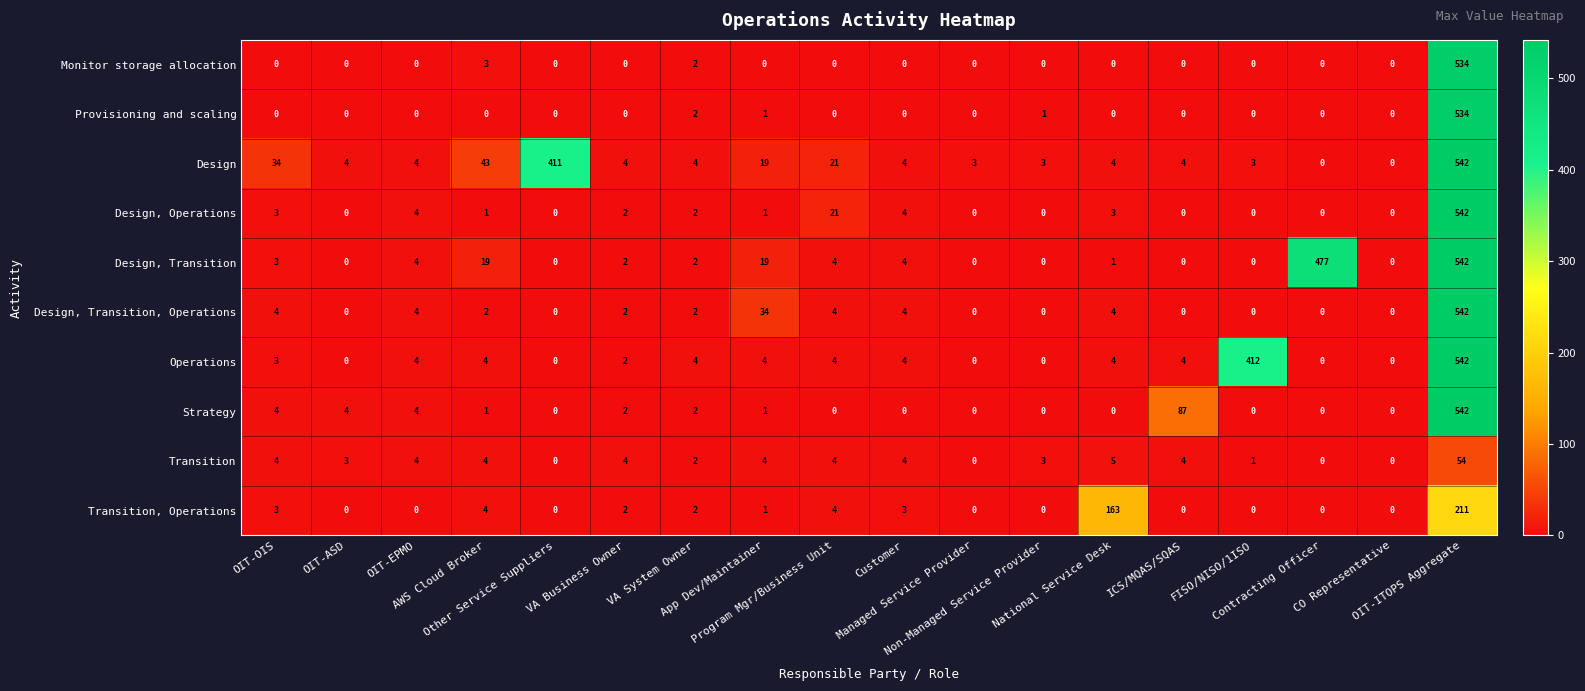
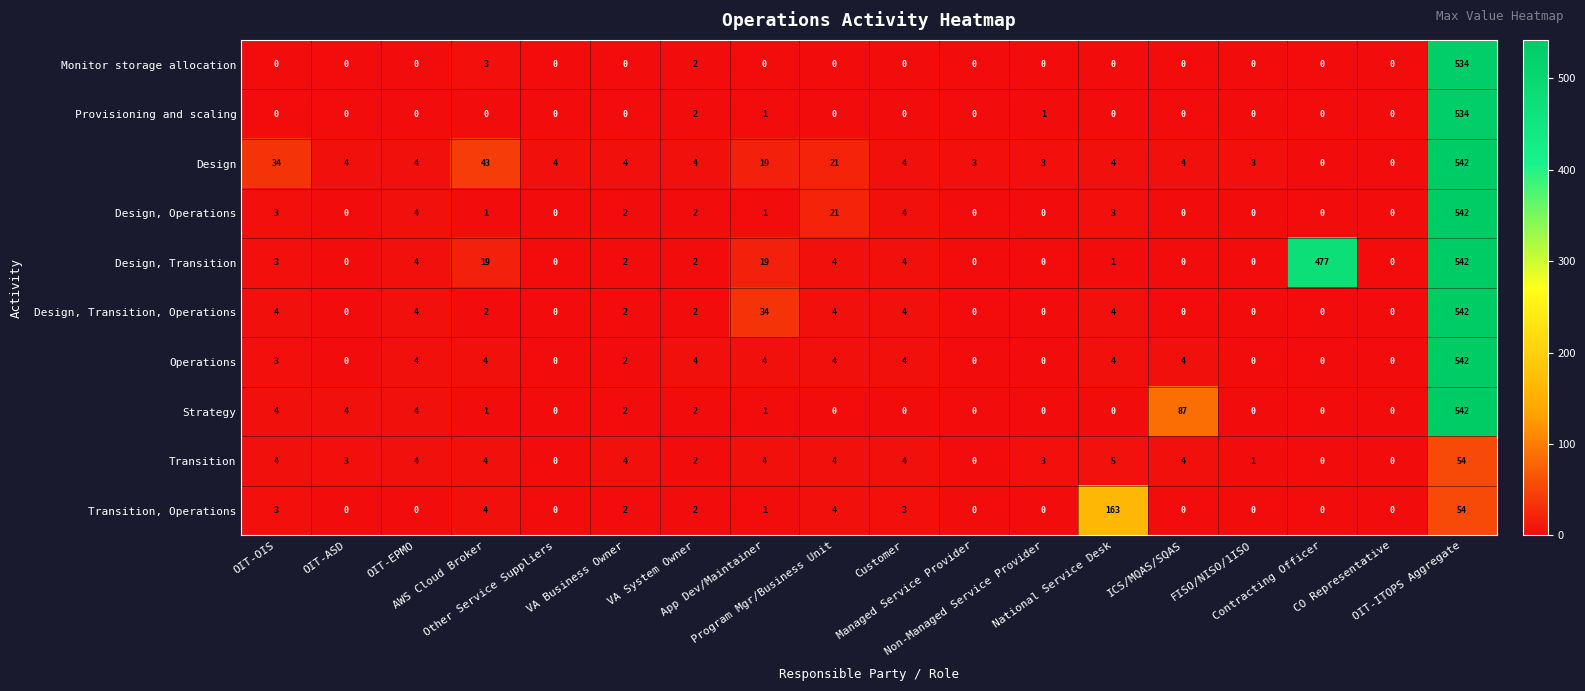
  {
    "Monitor storage allocation": {
      "OIT-OIS": 0,
      "OIT-ASD": 0,
      "OIT-EPMO": 0,
      "AWS Cloud Broker": 3,
      "Other Service Suppliers": 0,
      "VA Business Owner": 0,
      "VA System Owner": 2,
      "App Dev/Maintainer": 0,
      "Program Mgr/Business Unit": 0,
      "Customer": 0,
      "Managed Service Provider": 0,
      "Non-Managed Service Provider": 0,
      "National Service Desk": 0,
      "ICS/MQAS/SQAS": 0,
      "FISO/NISO/1ISO": 0,
      "Contracting Officer": 0,
      "CO Representative": 0,
      "OIT-ITOPS Aggregate": 534
    },
    "Provisioning and scaling": {
      "OIT-OIS": 0,
      "OIT-ASD": 0,
      "OIT-EPMO": 0,
      "AWS Cloud Broker": 0,
      "Other Service Suppliers": 0,
      "VA Business Owner": 0,
      "VA System Owner": 2,
      "App Dev/Maintainer": 1,
      "Program Mgr/Business Unit": 0,
      "Customer": 0,
      "Managed Service Provider": 0,
      "Non-Managed Service Provider": 1,
      "National Service Desk": 0,
      "ICS/MQAS/SQAS": 0,
      "FISO/NISO/1ISO": 0,
      "Contracting Officer": 0,
      "CO Representative": 0,
      "OIT-ITOPS Aggregate": 534
    },
    "Design": {
      "OIT-OIS": 34,
      "OIT-ASD": 4,
      "OIT-EPMO": 4,
      "AWS Cloud Broker": 43,
-     "Other Service Suppliers": 411,
+     "Other Service Suppliers": 4,
      "VA Business Owner": 4,
      "VA System Owner": 4,
      "App Dev/Maintainer": 19,
      "Program Mgr/Business Unit": 21,
      "Customer": 4,
      "Managed Service Provider": 3,
      "Non-Managed Service Provider": 3,
      "National Service Desk": 4,
      "ICS/MQAS/SQAS": 4,
      "FISO/NISO/1ISO": 3,
      "Contracting Officer": 0,
      "CO Representative": 0,
      "OIT-ITOPS Aggregate": 542
    },
    "Design, Operations": {
      "OIT-OIS": 3,
      "OIT-ASD": 0,
      "OIT-EPMO": 4,
      "AWS Cloud Broker": 1,
      "Other Service Suppliers": 0,
      "VA Business Owner": 2,
      "VA System Owner": 2,
      "App Dev/Maintainer": 1,
      "Program Mgr/Business Unit": 21,
      "Customer": 4,
      "Managed Service Provider": 0,
      "Non-Managed Service Provider": 0,
      "National Service Desk": 3,
      "ICS/MQAS/SQAS": 0,
      "FISO/NISO/1ISO": 0,
      "Contracting Officer": 0,
      "CO Representative": 0,
      "OIT-ITOPS Aggregate": 542
    },
    "Design, Transition": {
      "OIT-OIS": 3,
      "OIT-ASD": 0,
      "OIT-EPMO": 4,
      "AWS Cloud Broker": 19,
      "Other Service Suppliers": 0,
      "VA Business Owner": 2,
      "VA System Owner": 2,
      "App Dev/Maintainer": 19,
      "Program Mgr/Business Unit": 4,
      "Customer": 4,
      "Managed Service Provider": 0,
      "Non-Managed Service Provider": 0,
      "National Service Desk": 1,
      "ICS/MQAS/SQAS": 0,
      "FISO/NISO/1ISO": 0,
      "Contracting Officer": 477,
      "CO Representative": 0,
      "OIT-ITOPS Aggregate": 542
    },
    "Design, Transition, Operations": {
      "OIT-OIS": 4,
      "OIT-ASD": 0,
      "OIT-EPMO": 4,
      "AWS Cloud Broker": 2,
      "Other Service Suppliers": 0,
      "VA Business Owner": 2,
      "VA System Owner": 2,
      "App Dev/Maintainer": 34,
      "Program Mgr/Business Unit": 4,
      "Customer": 4,
      "Managed Service Provider": 0,
      "Non-Managed Service Provider": 0,
      "National Service Desk": 4,
      "ICS/MQAS/SQAS": 0,
      "FISO/NISO/1ISO": 0,
      "Contracting Officer": 0,
      "CO Representative": 0,
      "OIT-ITOPS Aggregate": 542
    },
    "Operations": {
      "OIT-OIS": 3,
      "OIT-ASD": 0,
      "OIT-EPMO": 4,
      "AWS Cloud Broker": 4,
      "Other Service Suppliers": 0,
      "VA Business Owner": 2,
      "VA System Owner": 4,
      "App Dev/Maintainer": 4,
      "Program Mgr/Business Unit": 4,
      "Customer": 4,
      "Managed Service Provider": 0,
      "Non-Managed Service Provider": 0,
      "National Service Desk": 4,
      "ICS/MQAS/SQAS": 4,
-     "FISO/NISO/1ISO": 412,
+     "FISO/NISO/1ISO": 0,
      "Contracting Officer": 0,
      "CO Representative": 0,
      "OIT-ITOPS Aggregate": 542
    },
    "Strategy": {
      "OIT-OIS": 4,
      "OIT-ASD": 4,
      "OIT-EPMO": 4,
      "AWS Cloud Broker": 1,
      "Other Service Suppliers": 0,
      "VA Business Owner": 2,
      "VA System Owner": 2,
      "App Dev/Maintainer": 1,
      "Program Mgr/Business Unit": 0,
      "Customer": 0,
      "Managed Service Provider": 0,
      "Non-Managed Service Provider": 0,
      "National Service Desk": 0,
      "ICS/MQAS/SQAS": 87,
      "FISO/NISO/1ISO": 0,
      "Contracting Officer": 0,
      "CO Representative": 0,
      "OIT-ITOPS Aggregate": 542
    },
    "Transition": {
      "OIT-OIS": 4,
      "OIT-ASD": 3,
      "OIT-EPMO": 4,
      "AWS Cloud Broker": 4,
      "Other Service Suppliers": 0,
      "VA Business Owner": 4,
      "VA System Owner": 2,
      "App Dev/Maintainer": 4,
      "Program Mgr/Business Unit": 4,
      "Customer": 4,
      "Managed Service Provider": 0,
      "Non-Managed Service Provider": 3,
      "National Service Desk": 5,
      "ICS/MQAS/SQAS": 4,
      "FISO/NISO/1ISO": 1,
      "Contracting Officer": 0,
      "CO Representative": 0,
      "OIT-ITOPS Aggregate": 54
    },
    "Transition, Operations": {
      "OIT-OIS": 3,
      "OIT-ASD": 0,
      "OIT-EPMO": 0,
      "AWS Cloud Broker": 4,
      "Other Service Suppliers": 0,
      "VA Business Owner": 2,
      "VA System Owner": 2,
      "App Dev/Maintainer": 1,
      "Program Mgr/Business Unit": 4,
      "Customer": 3,
      "Managed Service Provider": 0,
      "Non-Managed Service Provider": 0,
      "National Service Desk": 163,
      "ICS/MQAS/SQAS": 0,
      "FISO/NISO/1ISO": 0,
      "Contracting Officer": 0,
      "CO Representative": 0,
-     "OIT-ITOPS Aggregate": 211
+     "OIT-ITOPS Aggregate": 54
    }
  }
